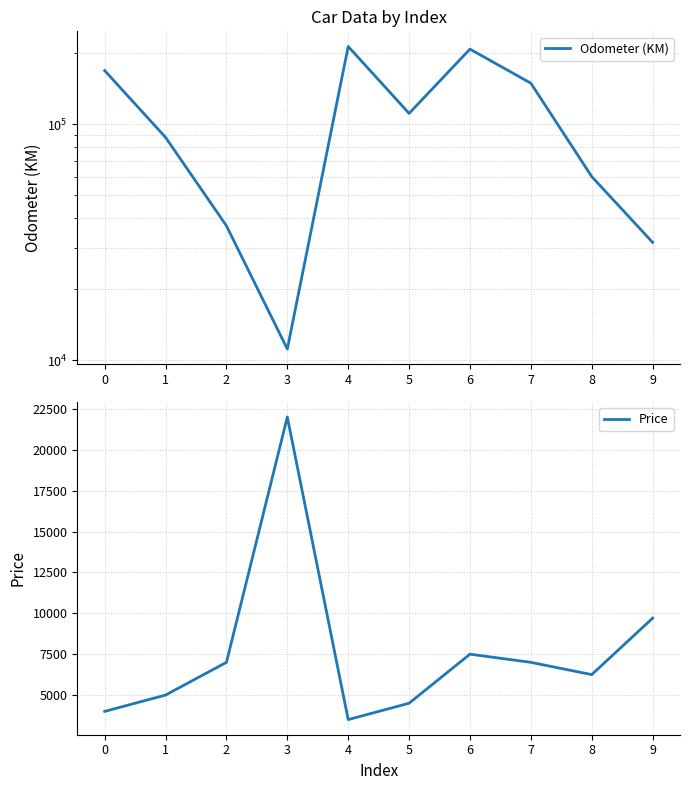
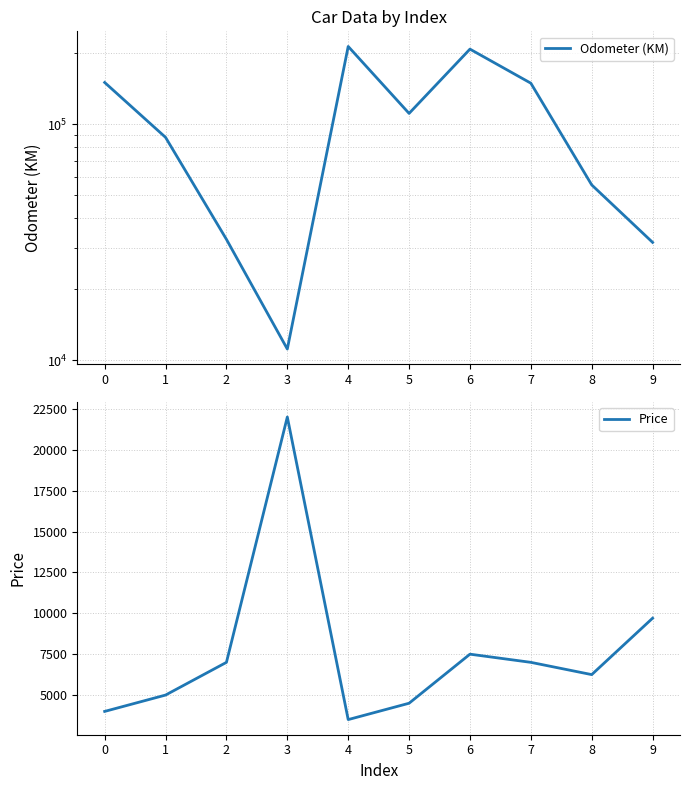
  {
    "Car Data by Index": {
-     "0": 170000,
+     "0": 150000,
      "1": 88000,
-     "2": 37000,
+     "2": 33000,
      "3": 11000,
      "4": 210000,
      "5": 110000,
      "6": 210000,
      "7": 150000,
-     "8": 60000,
+     "8": 55000,
      "9": 32000
    }
  }
